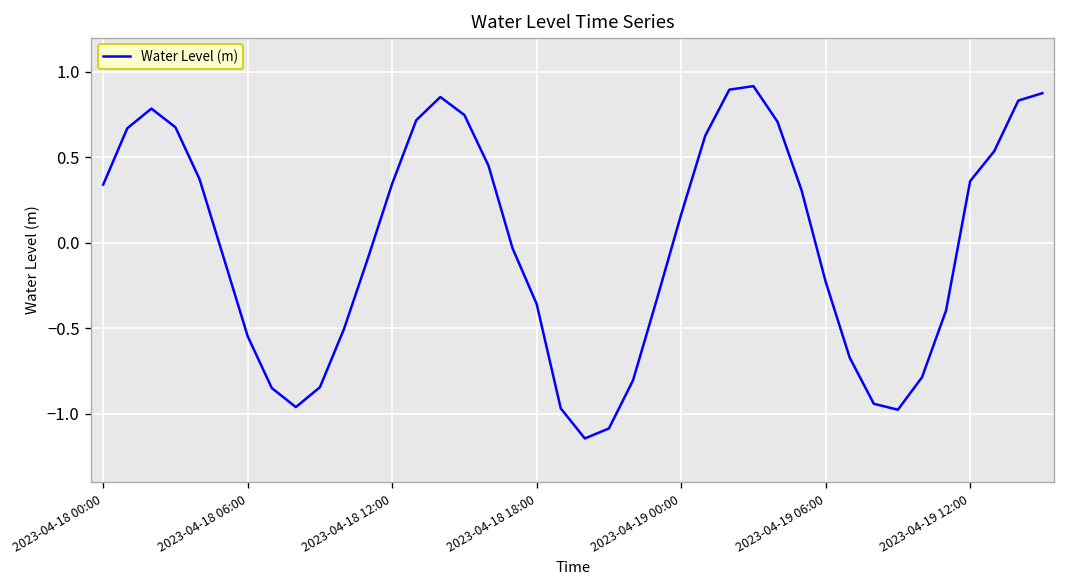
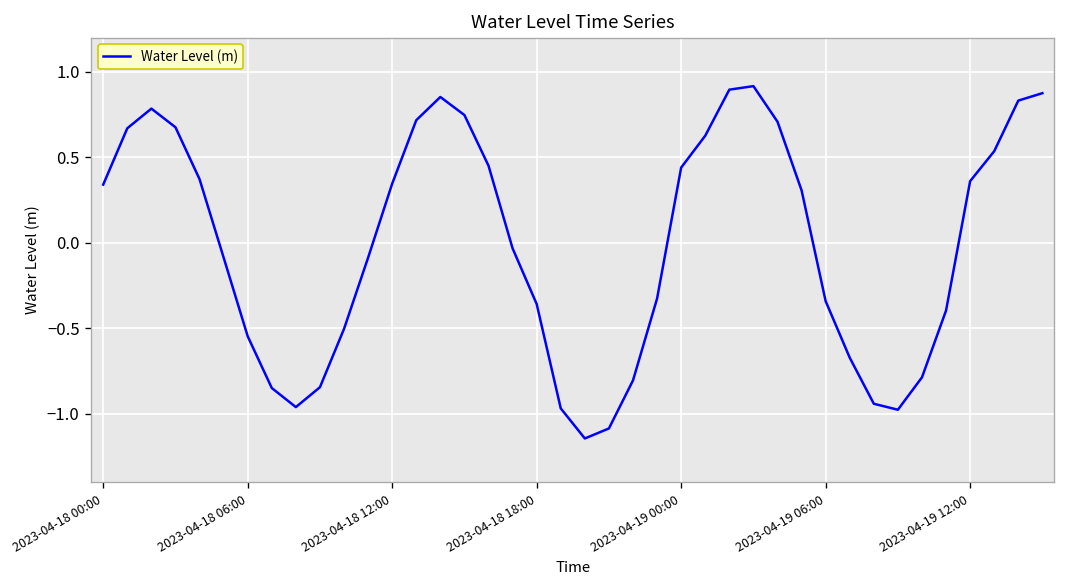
  {
    "2023-04-18 00:00": 0.34,
    "2023-04-18 06:00": -0.55,
    "2023-04-18 12:00": 0.35,
    "2023-04-18 18:00": -0.36,
-   "2023-04-19 00:00": 0.17,
-   "2023-04-19 06:00": -0.23,
+   "2023-04-19 00:00": 0.44,
+   "2023-04-19 06:00": -0.34,
    "2023-04-19 12:00": 0.36
  }
